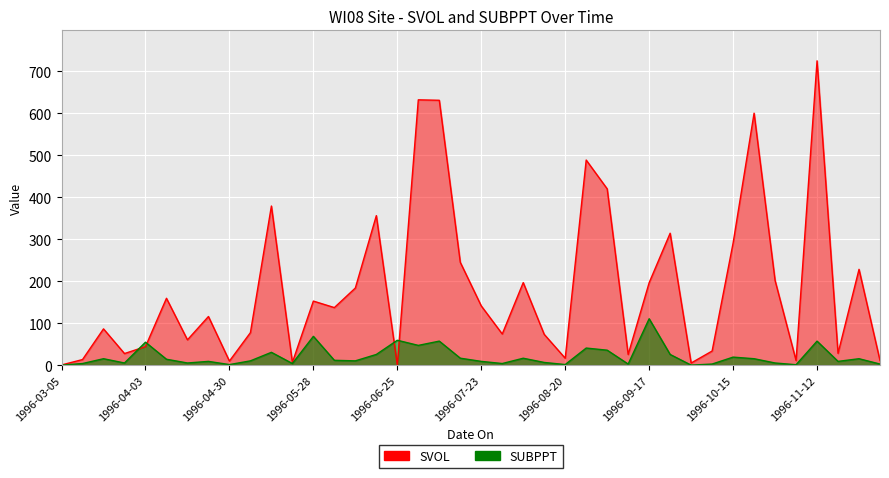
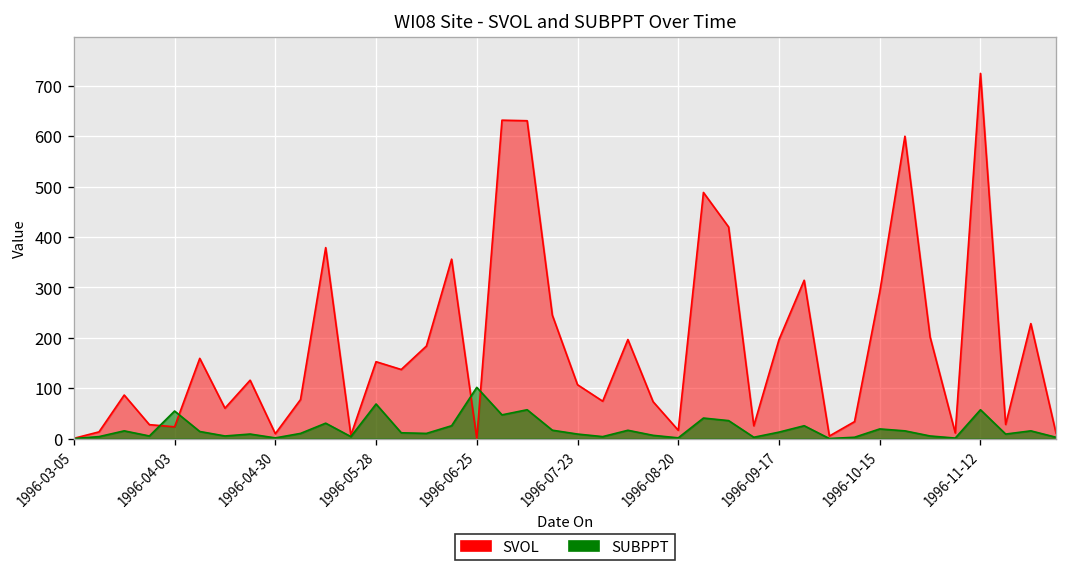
  {
    "SVOL": {
-     "1996-04-03": 40,
+     "1996-04-03": 20,
      "1996-04-30": 10,
      "1996-05-28": 150,
      "1996-06-25": 0,
-     "1996-07-23": 140,
+     "1996-07-23": 110,
      "1996-08-20": 20,
      "1996-09-17": 200,
      "1996-10-15": 290,
      "1996-11-12": 720
    },
    "SUBPPT": {
      "1996-04-03": 50,
      "1996-04-30": 0,
      "1996-05-28": 70,
-     "1996-06-25": 60,
+     "1996-06-25": 100,
      "1996-07-23": 10,
      "1996-08-20": 0,
-     "1996-09-17": 110,
+     "1996-09-17": 10,
      "1996-10-15": 20,
      "1996-11-12": 60
    }
  }
